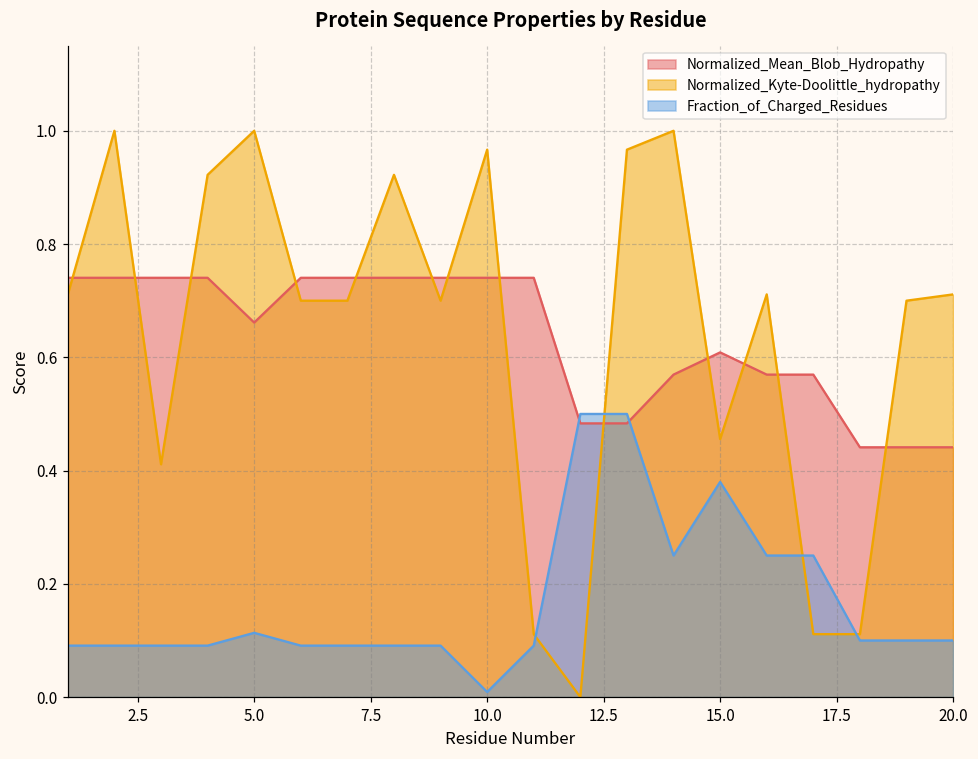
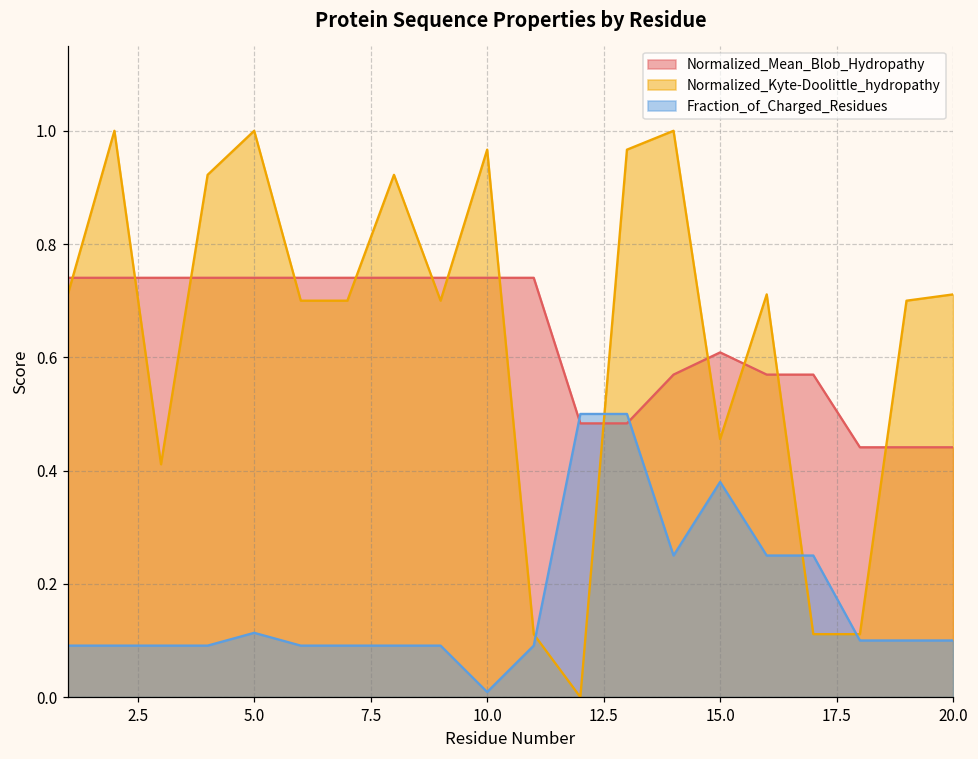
  {
    "Normalized_Mean_Blob_Hydropathy": {
-     "5.0": 0.66,
+     "5.0": 0.74,
      "10.0": 0.74,
      "15.0": 0.61,
      "20.0": 0.44
    },
    "Normalized_Kyte-Doolittle_hydropathy": {
      "5.0": 1.00,
      "10.0": 0.97,
      "15.0": 0.46,
      "20.0": 0.71
    },
    "Fraction_of_Charged_Residues": {
      "5.0": 0.11,
      "10.0": 0.01,
      "15.0": 0.38,
      "20.0": 0.10
    }
  }
